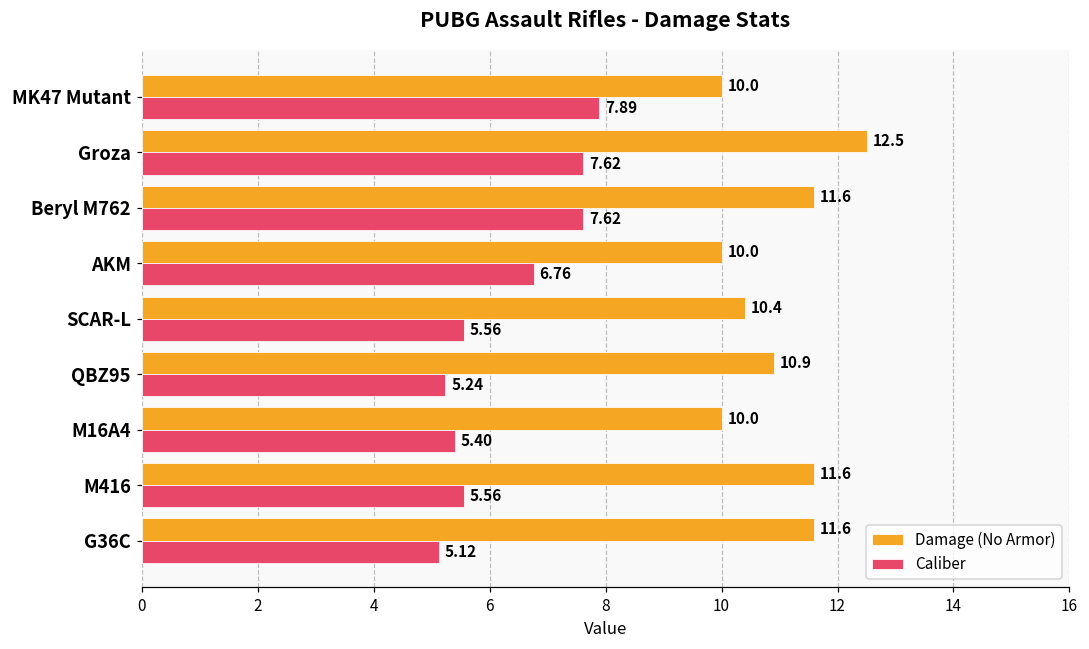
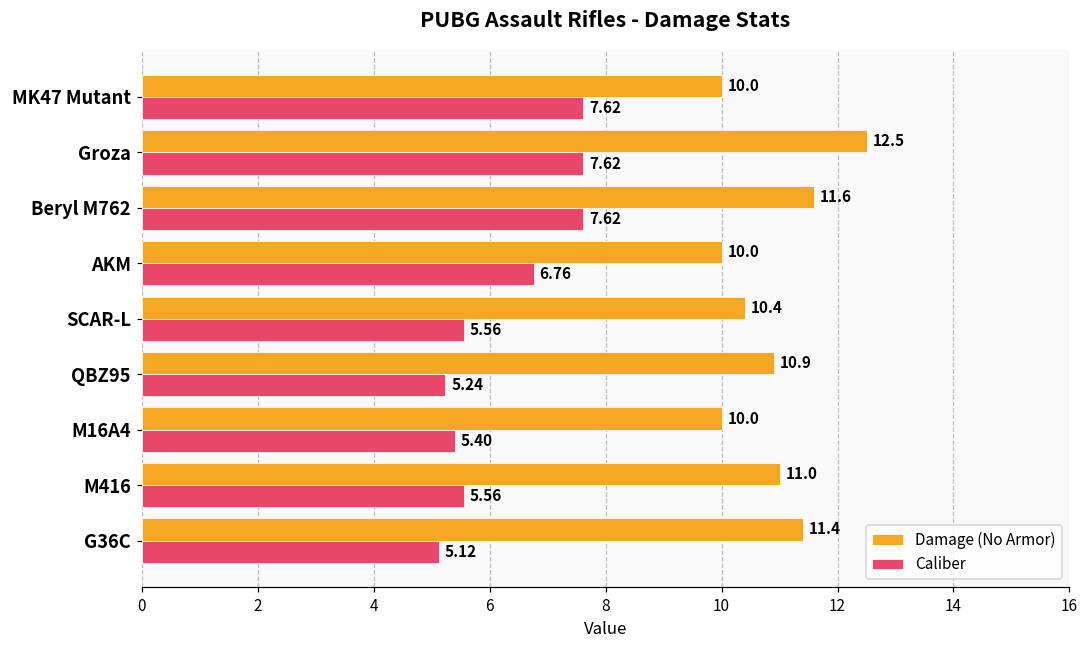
  {
    "Damage (No Armor)": {
      "MK47 Mutant": 10.0,
      "Groza": 12.5,
      "Beryl M762": 11.6,
      "AKM": 10.0,
      "SCAR-L": 10.4,
      "QBZ95": 10.9,
      "M16A4": 10.0,
-     "M416": 11.6,
-     "G36C": 11.6
+     "M416": 11.0,
+     "G36C": 11.4
    },
    "Caliber": {
-     "MK47 Mutant": 7.89,
+     "MK47 Mutant": 7.62,
      "Groza": 7.62,
      "Beryl M762": 7.62,
      "AKM": 6.76,
      "SCAR-L": 5.56,
      "QBZ95": 5.24,
      "M16A4": 5.40,
      "M416": 5.56,
      "G36C": 5.12
    }
  }
